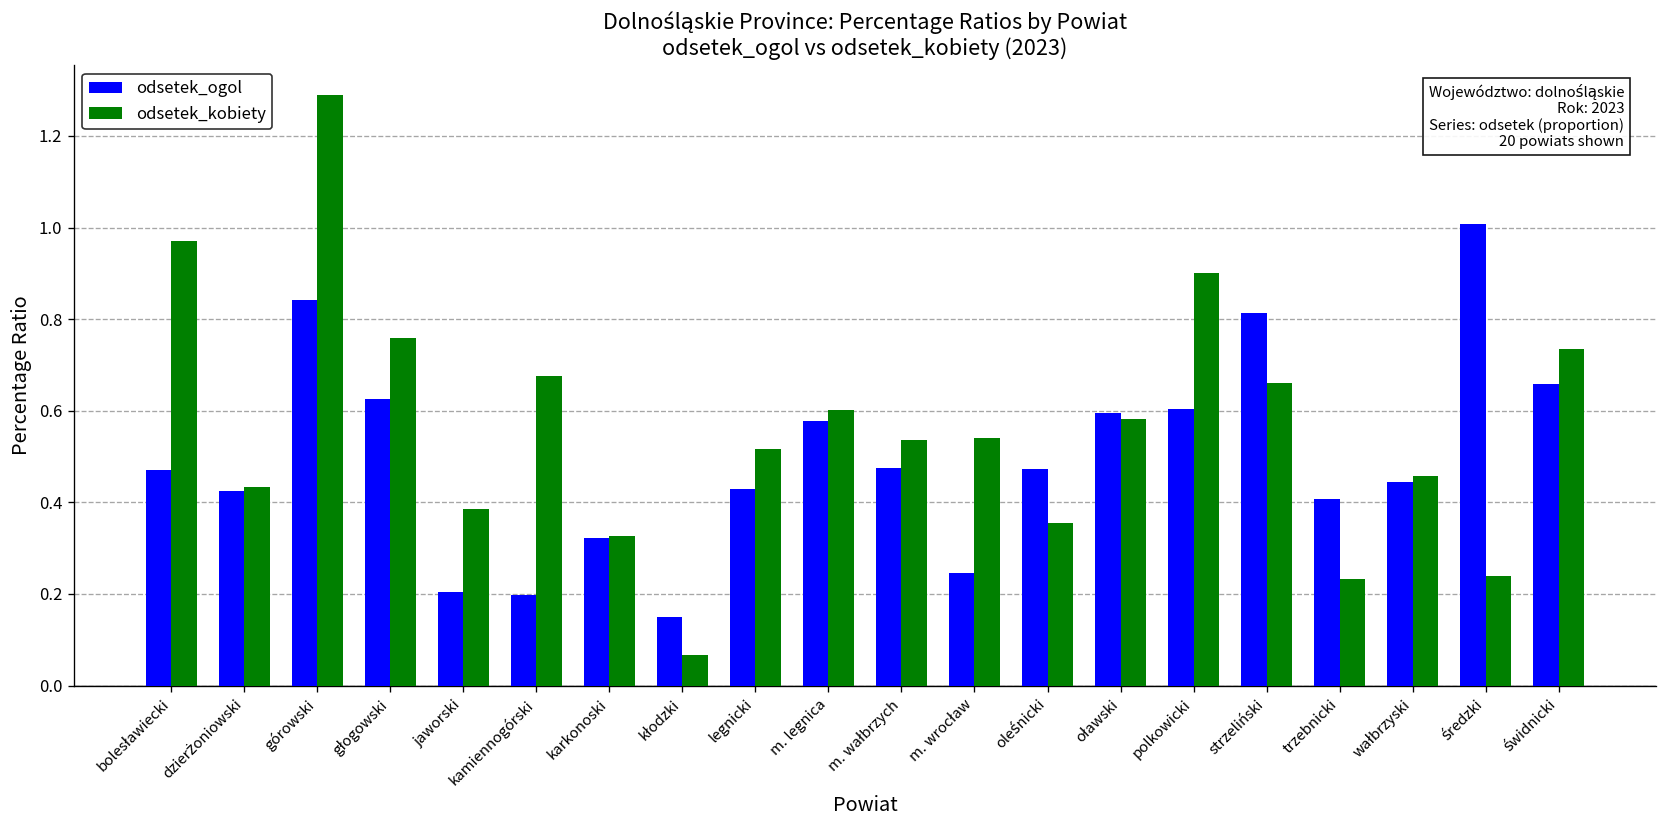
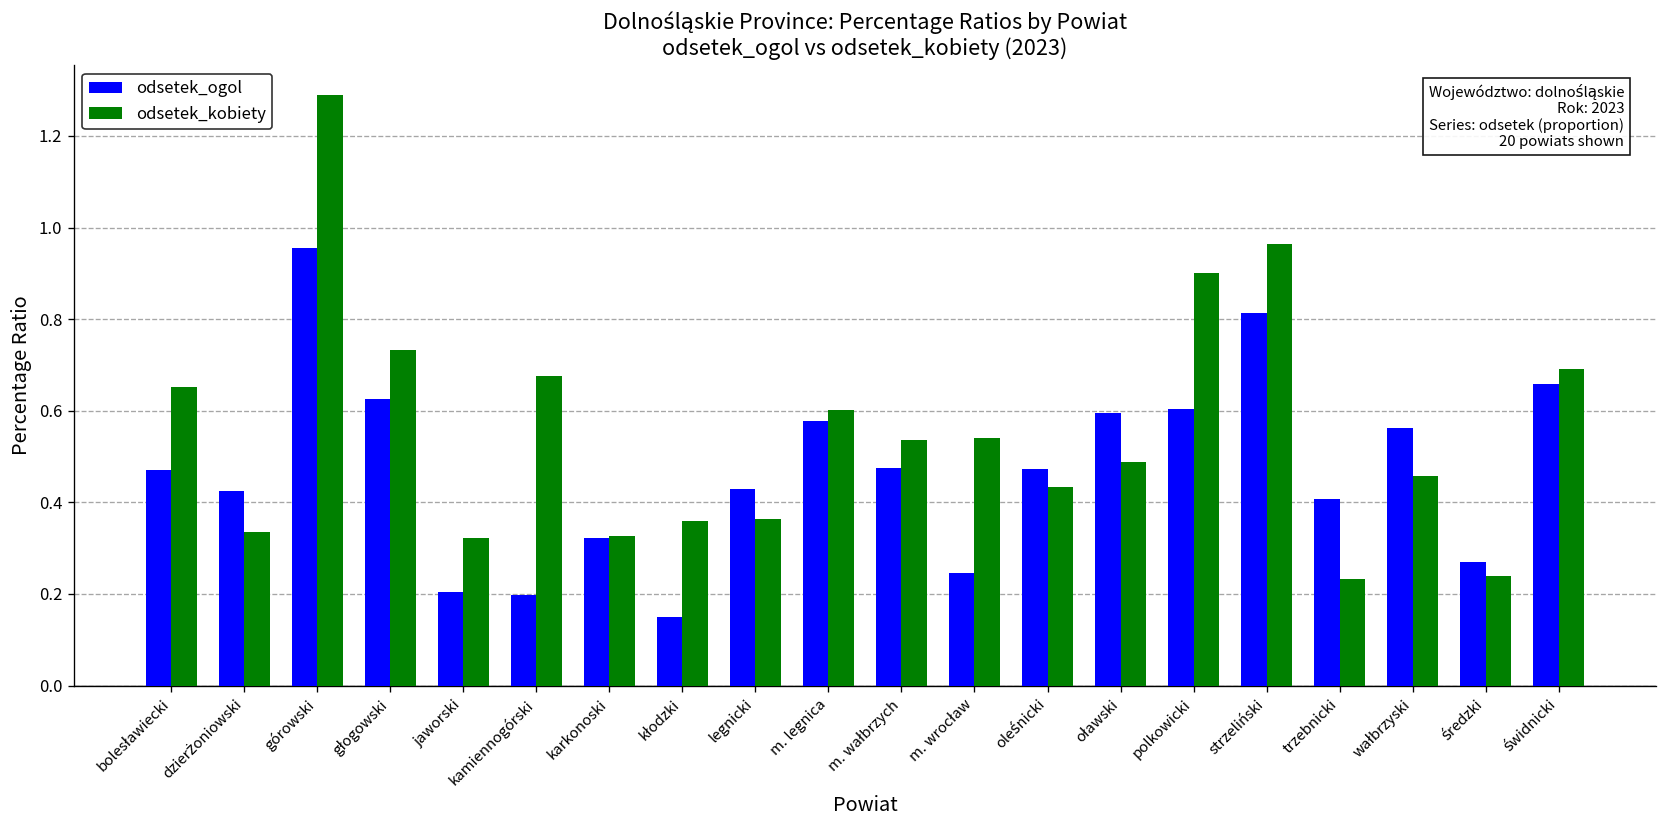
  {
    "odsetek_ogol": {
      "bolesławiecki": 0.47,
      "dzierżoniowski": 0.42,
-     "górowski": 0.84,
+     "górowski": 0.96,
      "głogowski": 0.63,
      "jaworski": 0.20,
      "kamiennogórski": 0.20,
      "karkonoski": 0.32,
      "kłodzki": 0.15,
      "legnicki": 0.43,
      "m. legnica": 0.58,
      "m. wałbrzych": 0.47,
      "m. wrocław": 0.25,
      "oleśnicki": 0.47,
      "oławski": 0.60,
      "polkowicki": 0.60,
      "strzeliński": 0.81,
      "trzebnicki": 0.41,
-     "wałbrzyski": 0.44,
-     "średzki": 1.01,
+     "wałbrzyski": 0.56,
+     "średzki": 0.27,
      "świdnicki": 0.66
    },
    "odsetek_kobiety": {
-     "bolesławiecki": 0.97,
-     "dzierżoniowski": 0.43,
+     "bolesławiecki": 0.65,
+     "dzierżoniowski": 0.33,
      "górowski": 1.29,
-     "głogowski": 0.76,
-     "jaworski": 0.39,
+     "głogowski": 0.73,
+     "jaworski": 0.32,
      "kamiennogórski": 0.68,
      "karkonoski": 0.33,
-     "kłodzki": 0.07,
-     "legnicki": 0.52,
+     "kłodzki": 0.36,
+     "legnicki": 0.36,
      "m. legnica": 0.60,
      "m. wałbrzych": 0.54,
      "m. wrocław": 0.54,
-     "oleśnicki": 0.35,
-     "oławski": 0.58,
+     "oleśnicki": 0.43,
+     "oławski": 0.49,
      "polkowicki": 0.90,
-     "strzeliński": 0.66,
+     "strzeliński": 0.96,
      "trzebnicki": 0.23,
      "wałbrzyski": 0.46,
      "średzki": 0.24,
-     "świdnicki": 0.73
+     "świdnicki": 0.69
    }
  }
